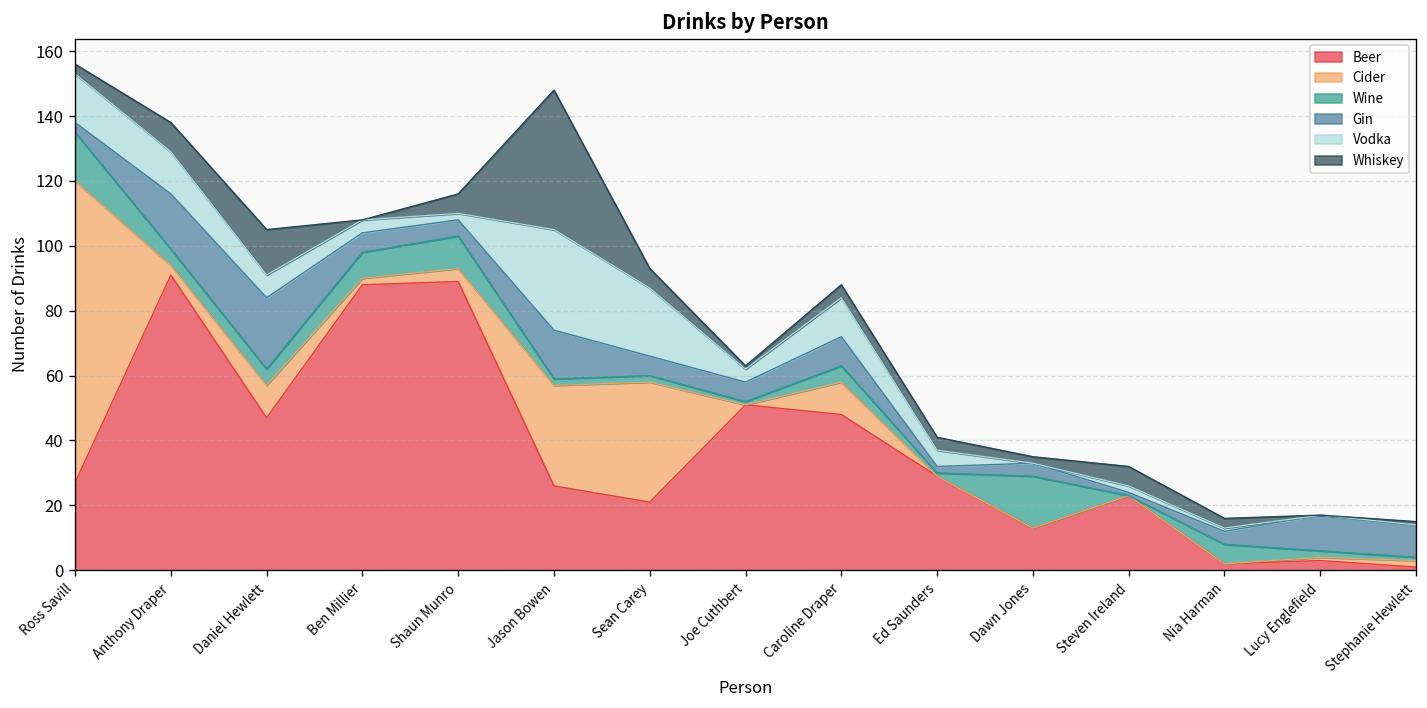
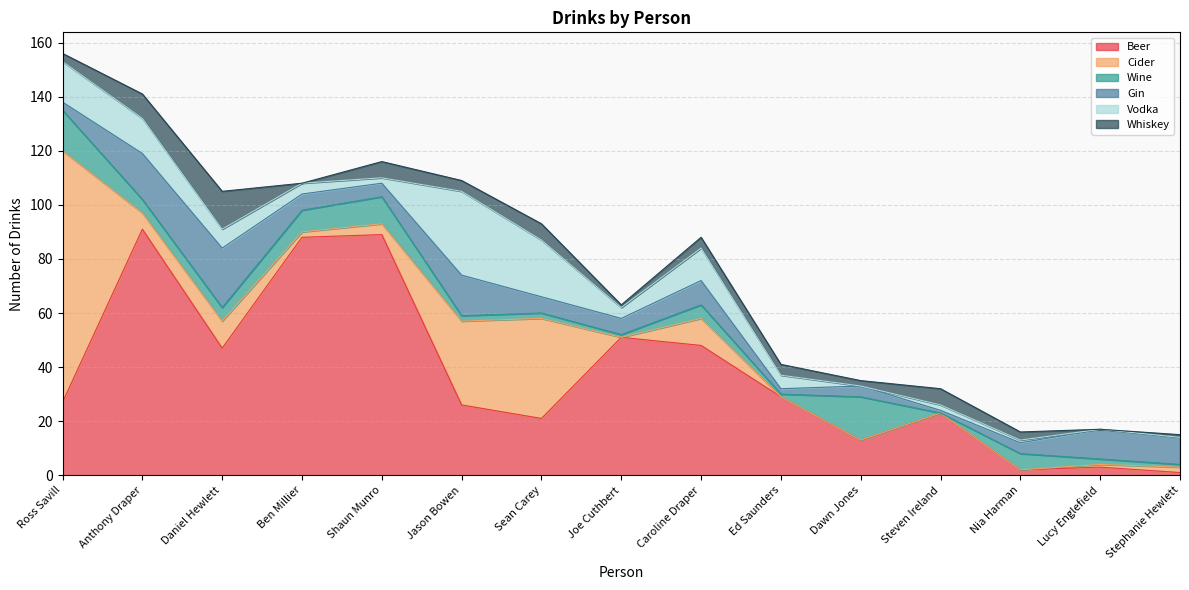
  {
    "Beer": {
      "Ross Savill": 27,
      "Anthony Draper": 91,
      "Daniel Hewlett": 47,
      "Ben Millier": 88,
      "Shaun Munro": 89,
      "Jason Bowen": 26,
      "Sean Carey": 21,
      "Caroline Draper": 48,
      "Lucy Englefield": 3,
      "Stephanie Hewlett": 1
    },
    "Cider": {
      "Ross Savill": 93,
-     "Anthony Draper": 3,
+     "Anthony Draper": 6,
      "Daniel Hewlett": 10,
      "Ben Millier": 2,
      "Shaun Munro": 4,
      "Jason Bowen": 31,
      "Sean Carey": 37,
      "Caroline Draper": 10,
      "Lucy Englefield": 1,
      "Stephanie Hewlett": 2
    },
    "Vodka": {
      "Ross Savill": 15,
      "Anthony Draper": 13,
      "Daniel Hewlett": 7,
      "Shaun Munro": 2,
      "Jason Bowen": 31,
      "Sean Carey": 21,
      "Joe Cuthbert": 4,
      "Caroline Draper": 12,
      "Ed Saunders": 5,
      "Steven Ireland": 2,
      "Nia Harman": 1
    },
    "Whiskey": {
      "Ross Savill": 3,
      "Anthony Draper": 9,
      "Daniel Hewlett": 14,
      "Shaun Munro": 6,
-     "Jason Bowen": 43,
+     "Jason Bowen": 4,
      "Sean Carey": 6,
      "Joe Cuthbert": 1,
      "Caroline Draper": 4,
      "Ed Saunders": 4,
      "Dawn Jones": 2,
      "Steven Ireland": 6,
      "Nia Harman": 3,
      "Stephanie Hewlett": 1
    }
  }
